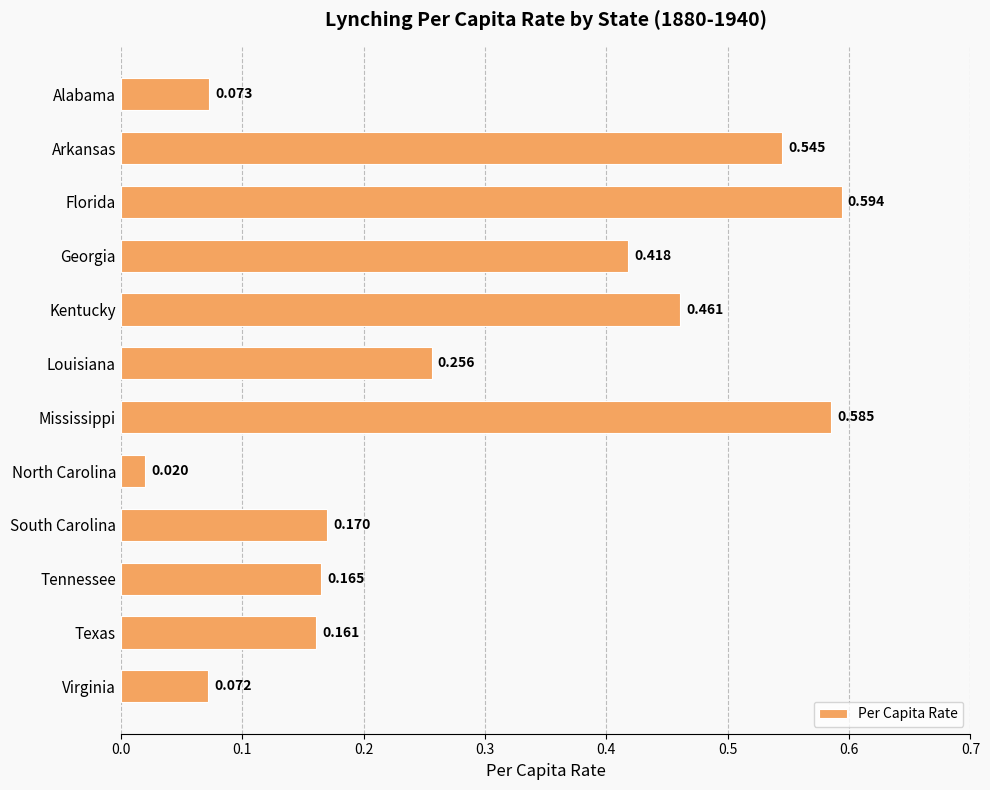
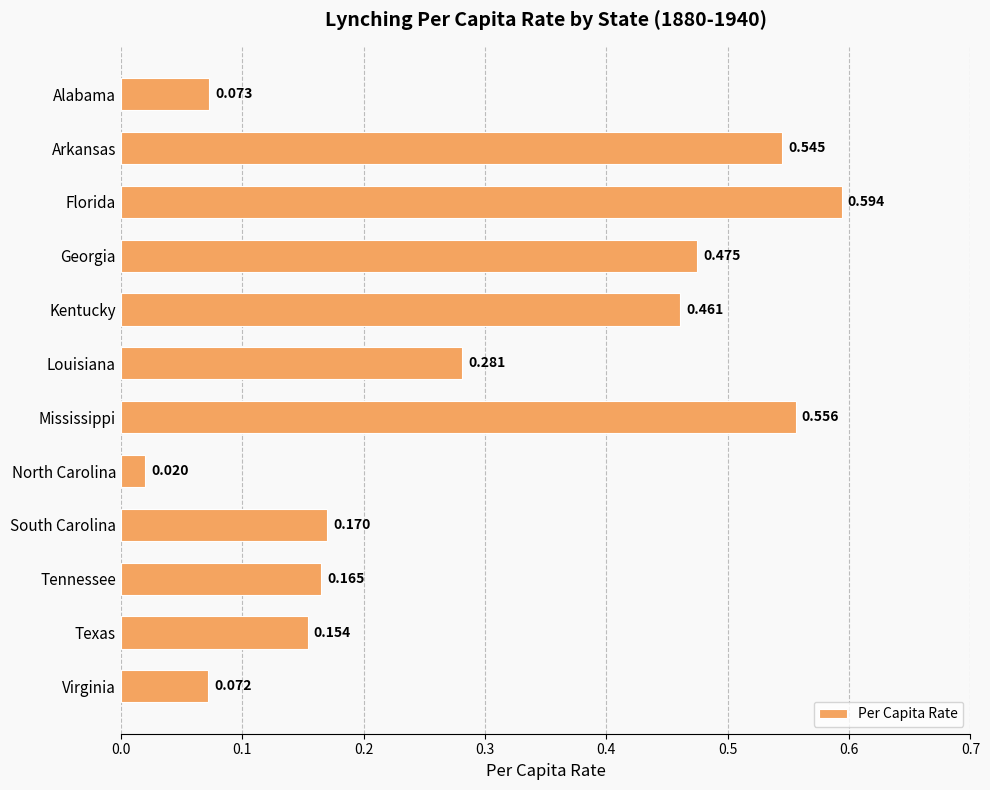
  {
    "Alabama": 0.073,
    "Arkansas": 0.545,
    "Florida": 0.594,
-   "Georgia": 0.418,
+   "Georgia": 0.475,
    "Kentucky": 0.461,
-   "Louisiana": 0.256,
-   "Mississippi": 0.585,
+   "Louisiana": 0.281,
+   "Mississippi": 0.556,
    "North Carolina": 0.020,
    "South Carolina": 0.170,
    "Tennessee": 0.165,
-   "Texas": 0.161,
+   "Texas": 0.154,
    "Virginia": 0.072
  }
